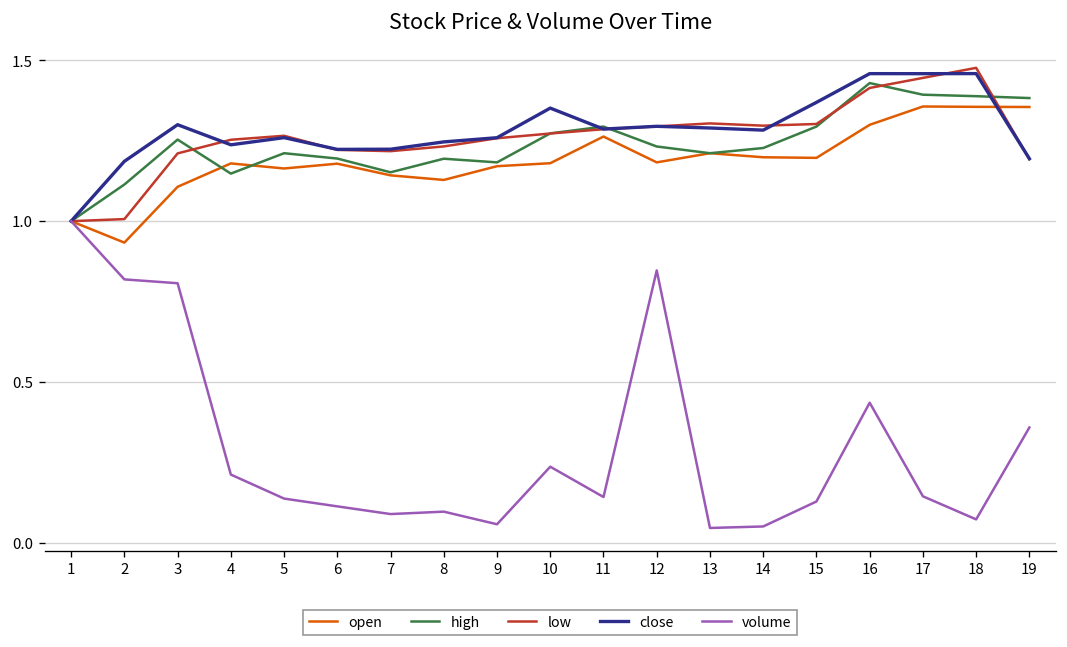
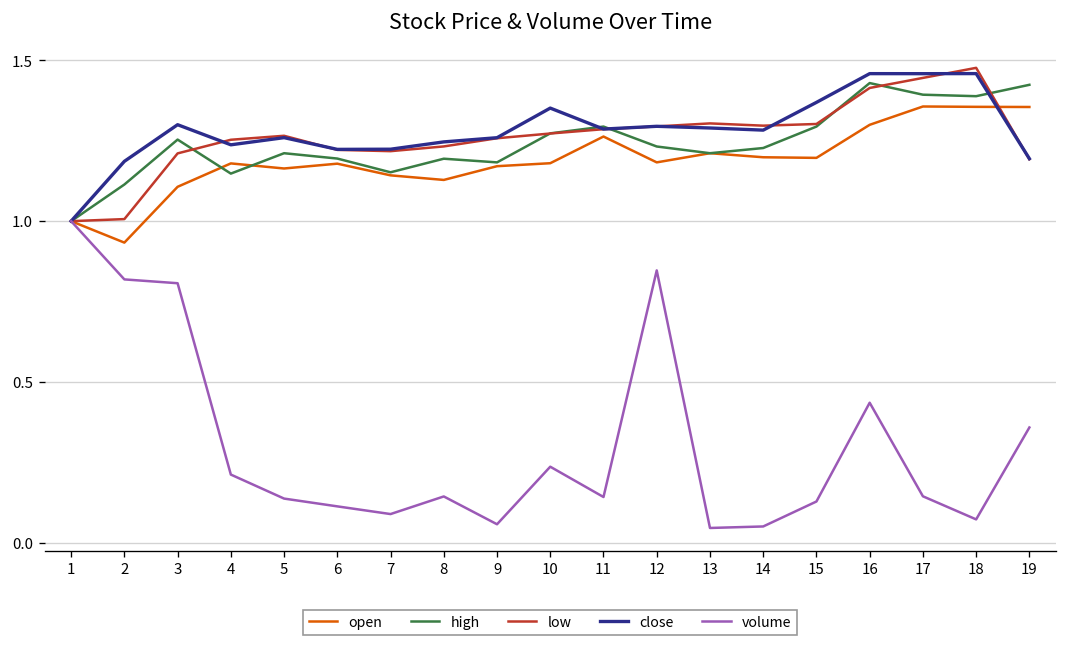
  {
    "open": {
      "2": 0.93,
      "3": 1.11,
      "4": 1.18,
      "5": 1.16,
      "6": 1.18,
      "7": 1.14,
      "8": 1.13,
      "9": 1.17,
      "10": 1.18,
      "11": 1.26,
      "12": 1.18,
      "14": 1.20,
      "15": 1.20,
      "16": 1.30,
      "17": 1.36,
      "18": 1.36,
      "19": 1.36
    },
    "high": {
      "2": 1.11,
      "3": 1.25,
      "4": 1.15,
      "5": 1.21,
      "6": 1.19,
      "7": 1.15,
      "8": 1.19,
      "9": 1.18,
      "12": 1.23,
      "14": 1.23,
      "16": 1.43,
      "17": 1.39,
      "18": 1.39,
-     "19": 1.38
+     "19": 1.42
    },
    "low": {
      "2": 1.01,
      "3": 1.21,
      "4": 1.25,
      "8": 1.23,
      "13": 1.30,
      "14": 1.30,
      "16": 1.41,
      "17": 1.45,
      "18": 1.48
    },
    "close": {
      "2": 1.19,
      "3": 1.30,
      "4": 1.24,
      "8": 1.25,
      "10": 1.35,
      "13": 1.29,
      "14": 1.28,
      "15": 1.37,
      "16": 1.46,
      "17": 1.46,
      "18": 1.46
    },
    "volume": {
      "2": 0.82,
      "3": 0.81,
      "4": 0.21,
      "5": 0.14,
      "6": 0.11,
      "7": 0.09,
-     "8": 0.10,
+     "8": 0.14,
      "9": 0.06,
      "10": 0.24,
      "11": 0.14,
      "12": 0.85,
      "13": 0.05,
      "14": 0.05,
      "15": 0.13,
      "16": 0.44,
      "17": 0.14,
      "18": 0.07,
      "19": 0.36
    }
  }
